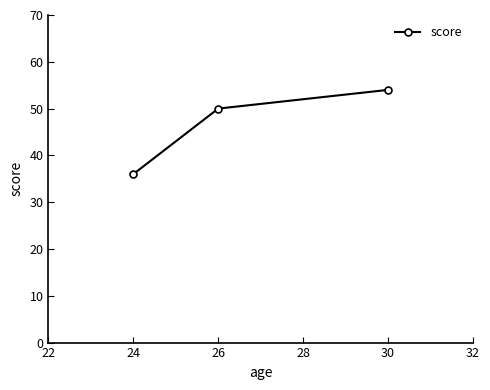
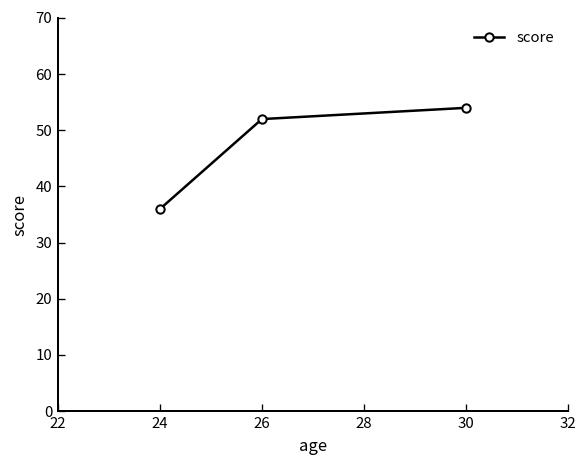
  {
    "24": 36,
-   "26": 50,
+   "26": 52,
    "30": 54
  }
